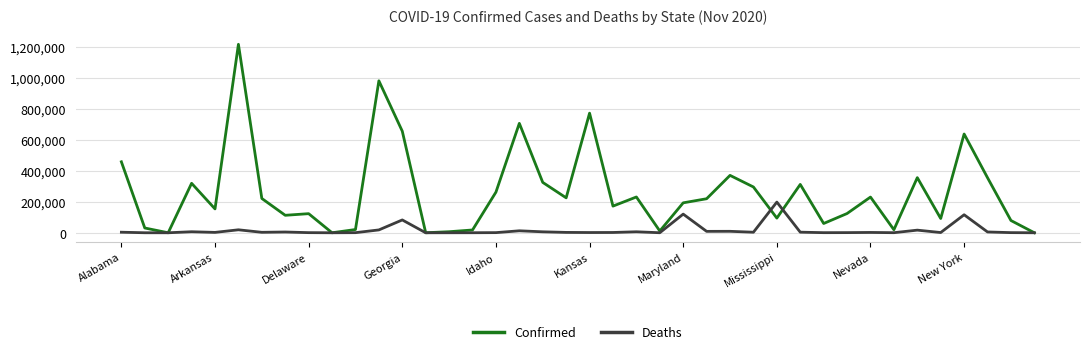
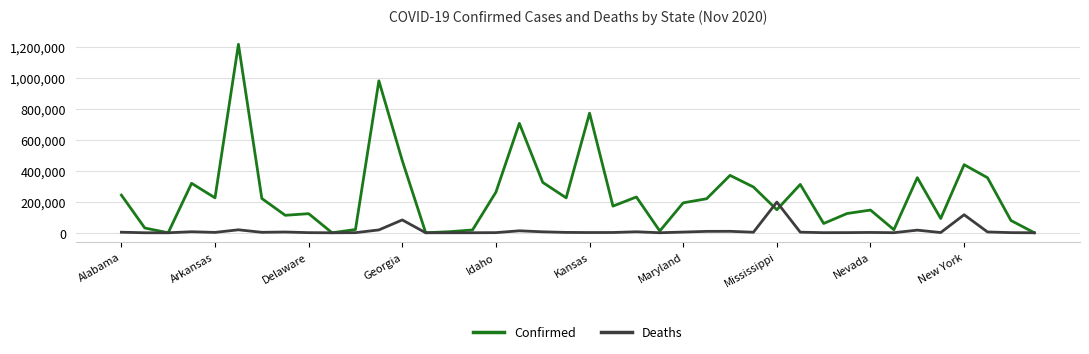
  {
    "Confirmed": {
-     "Alabama": "460,000",
-     "Arkansas": "150,000",
+     "Alabama": "240,000",
+     "Arkansas": "230,000",
      "Delaware": "120,000",
-     "Georgia": "650,000",
+     "Georgia": "460,000",
      "Idaho": "260,000",
      "Kansas": "770,000",
      "Maryland": "190,000",
-     "Mississippi": "90,000",
-     "Nevada": "230,000",
-     "New York": "640,000"
+     "Mississippi": "150,000",
+     "Nevada": "150,000",
+     "New York": "440,000"
    },
    "Deaths": {
      "Alabama": "0",
      "Arkansas": "0",
      "Delaware": "0",
      "Georgia": "80,000",
      "Idaho": "0",
      "Kansas": "0",
-     "Maryland": "120,000",
+     "Maryland": "0",
      "Mississippi": "200,000",
      "Nevada": "0",
      "New York": "120,000"
    }
  }
